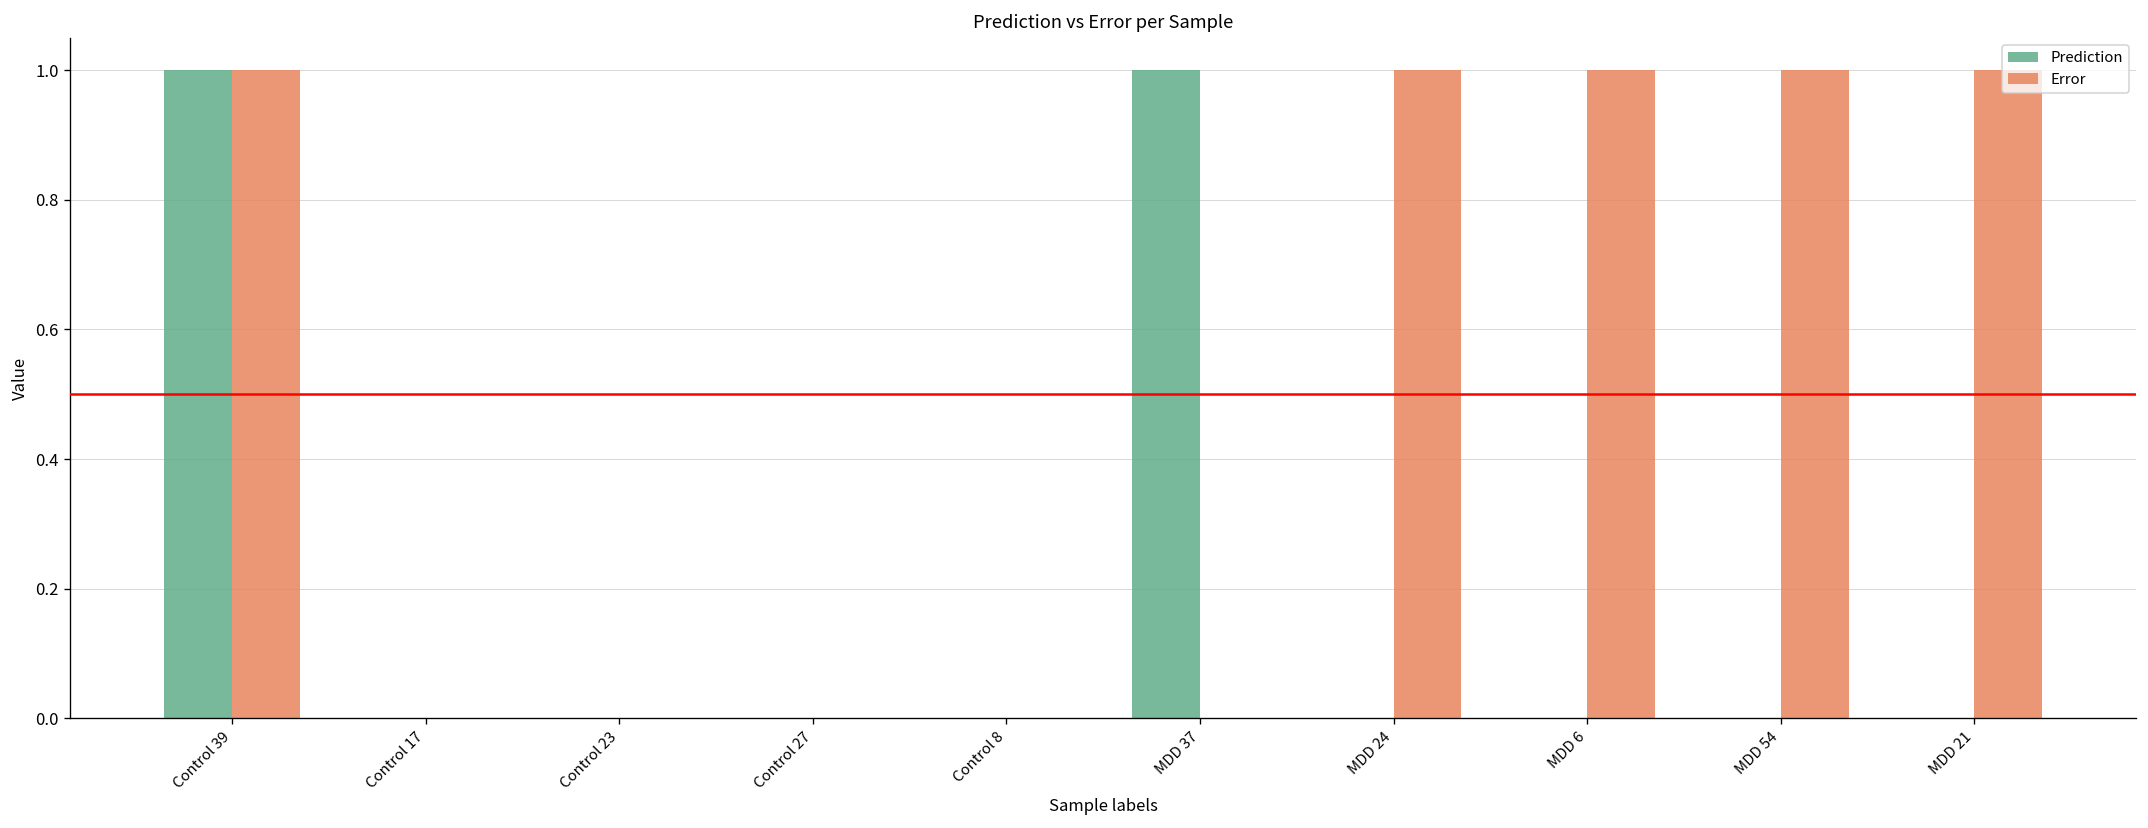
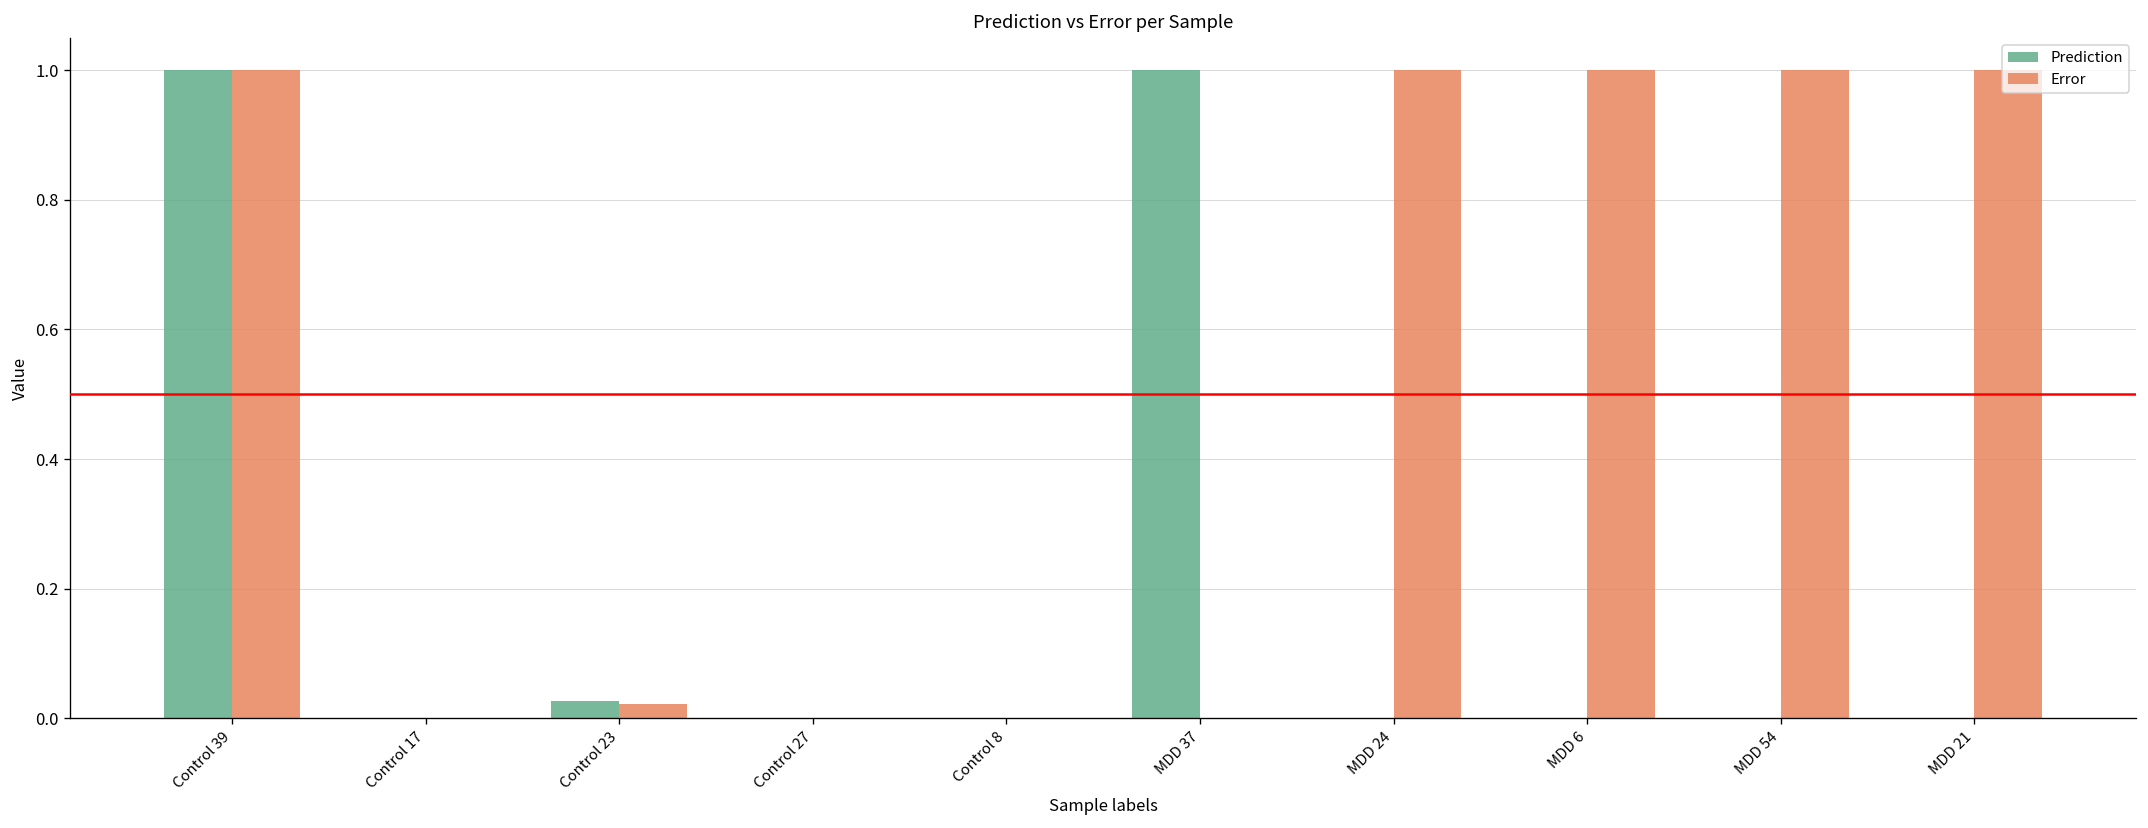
  {
    "Prediction": {
      "Control 39": 1.00,
-     "Control 23": 0.00,
+     "Control 23": 0.03,
      "MDD 37": 1.00
    },
    "Error": {
      "Control 39": 1.00,
-     "Control 23": 0.00,
+     "Control 23": 0.02,
      "MDD 24": 1.00,
      "MDD 6": 1.00,
      "MDD 54": 1.00
    }
  }
